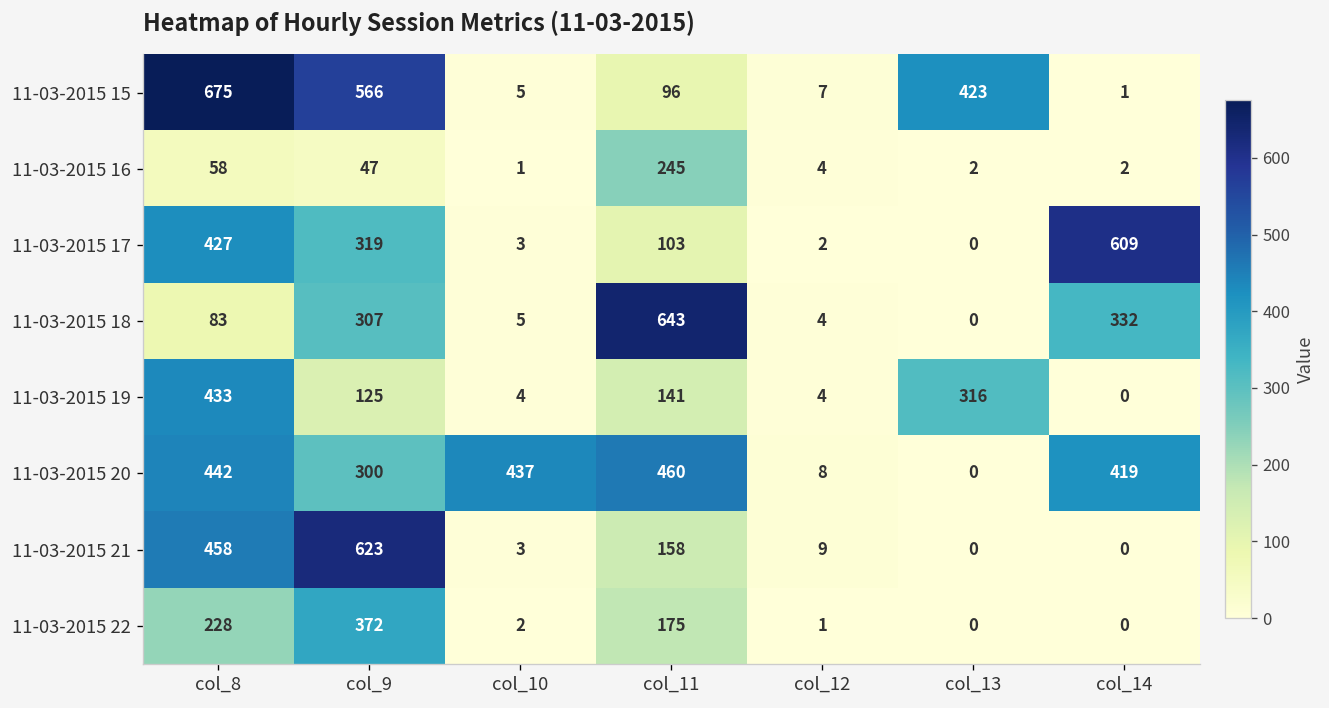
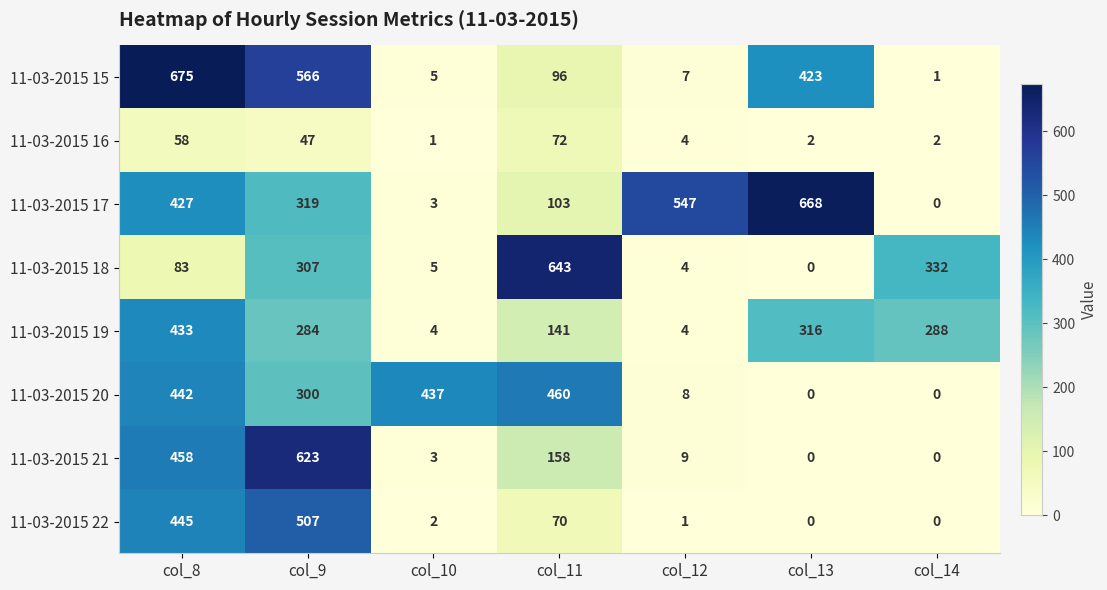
  {
    "11-03-2015 15": {
      "col_8": 675,
      "col_9": 566,
      "col_10": 5,
      "col_11": 96,
      "col_12": 7,
      "col_13": 423,
      "col_14": 1
    },
    "11-03-2015 16": {
      "col_8": 58,
      "col_9": 47,
      "col_10": 1,
-     "col_11": 245,
+     "col_11": 72,
      "col_12": 4,
      "col_13": 2,
      "col_14": 2
    },
    "11-03-2015 17": {
      "col_8": 427,
      "col_9": 319,
      "col_10": 3,
      "col_11": 103,
-     "col_12": 2,
-     "col_13": 0,
-     "col_14": 609
+     "col_12": 547,
+     "col_13": 668,
+     "col_14": 0
    },
    "11-03-2015 18": {
      "col_8": 83,
      "col_9": 307,
      "col_10": 5,
      "col_11": 643,
      "col_12": 4,
      "col_13": 0,
      "col_14": 332
    },
    "11-03-2015 19": {
      "col_8": 433,
-     "col_9": 125,
+     "col_9": 284,
      "col_10": 4,
      "col_11": 141,
      "col_12": 4,
      "col_13": 316,
-     "col_14": 0
+     "col_14": 288
    },
    "11-03-2015 20": {
      "col_8": 442,
      "col_9": 300,
      "col_10": 437,
      "col_11": 460,
      "col_12": 8,
      "col_13": 0,
-     "col_14": 419
+     "col_14": 0
    },
    "11-03-2015 21": {
      "col_8": 458,
      "col_9": 623,
      "col_10": 3,
      "col_11": 158,
      "col_12": 9,
      "col_13": 0,
      "col_14": 0
    },
    "11-03-2015 22": {
-     "col_8": 228,
-     "col_9": 372,
+     "col_8": 445,
+     "col_9": 507,
      "col_10": 2,
-     "col_11": 175,
+     "col_11": 70,
      "col_12": 1,
      "col_13": 0,
      "col_14": 0
    }
  }
